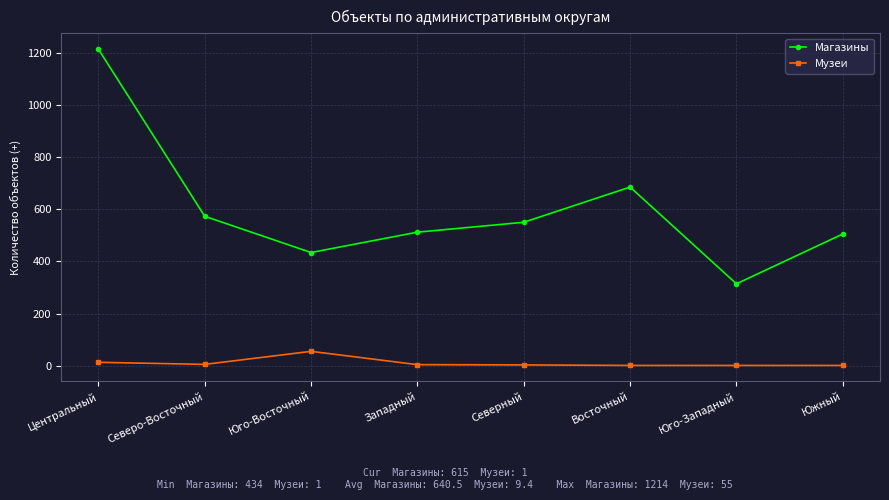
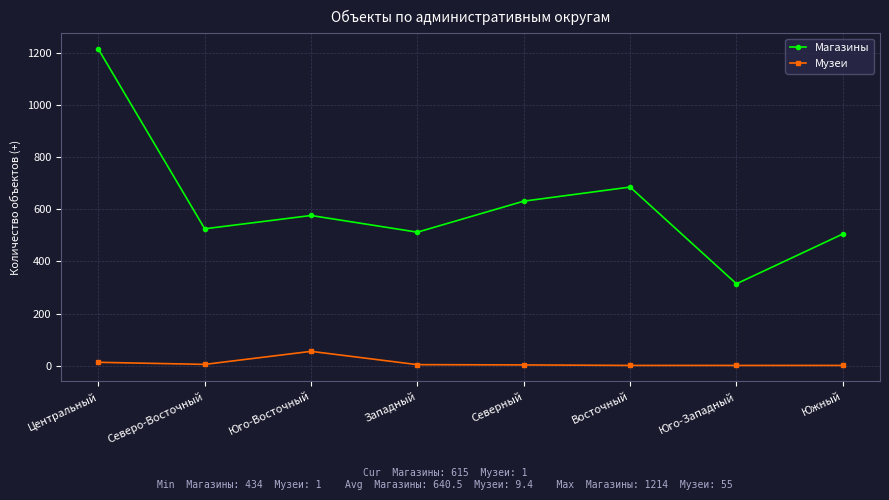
  {
    "Магазины": {
      "Центральный": 1210,
-     "Северо-Восточный": 570,
-     "Юго-Восточный": 430,
+     "Северо-Восточный": 530,
+     "Юго-Восточный": 580,
      "Западный": 510,
-     "Северный": 550,
+     "Северный": 630,
      "Восточный": 690,
      "Юго-Западный": 310,
      "Южный": 510
    },
    "Музеи": {
      "Центральный": 10,
      "Северо-Восточный": 10,
      "Юго-Восточный": 60,
      "Западный": 0,
      "Северный": 0,
      "Восточный": 0,
      "Юго-Западный": 0,
      "Южный": 0
    }
  }
